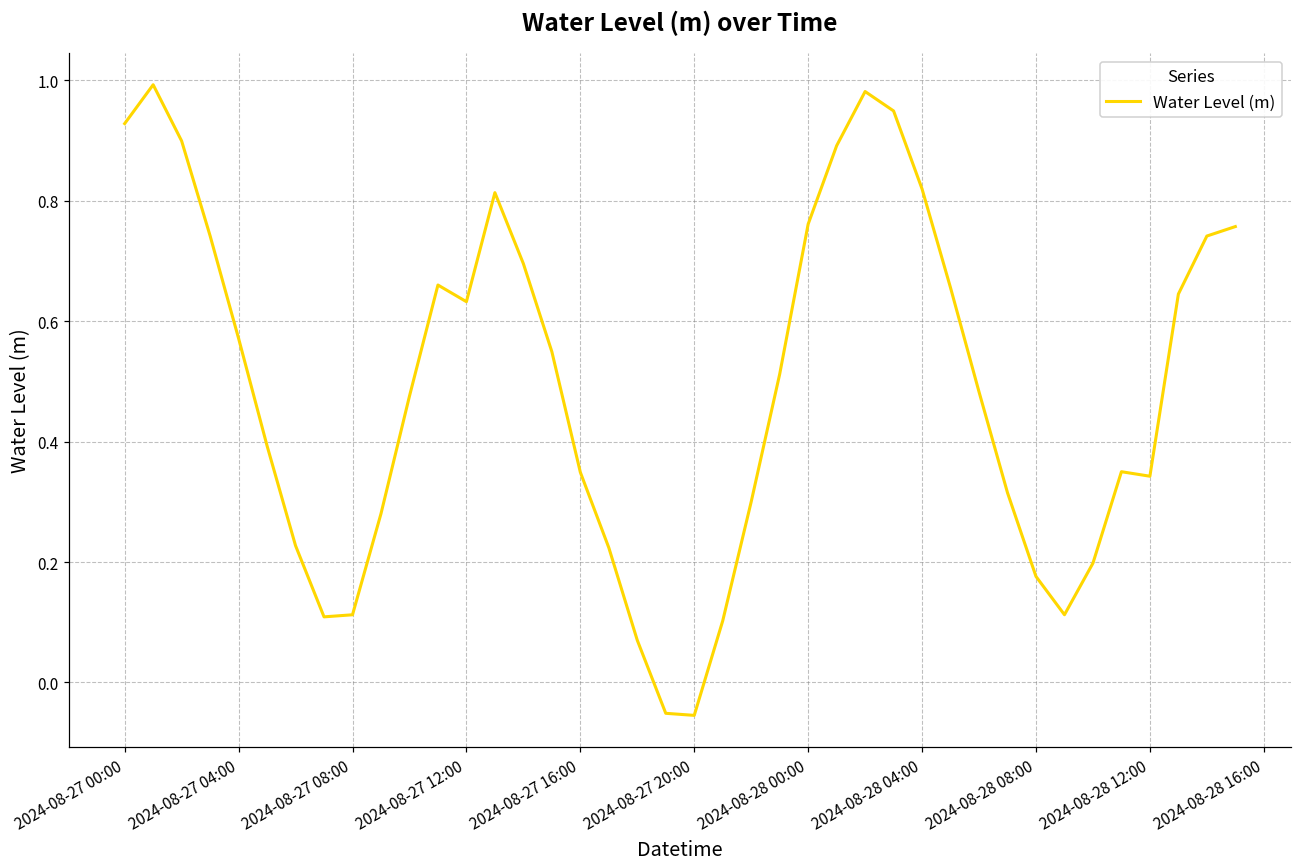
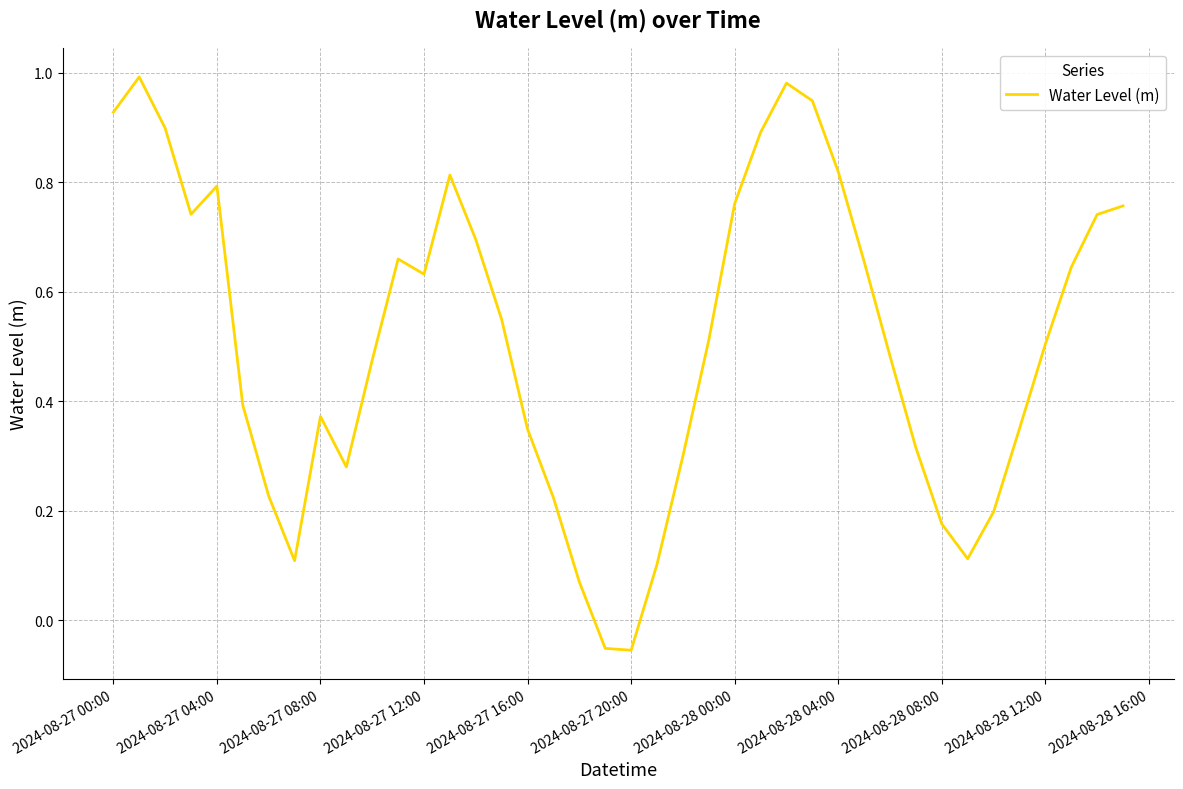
  {
    "2024-08-27 00:00": 0.93,
-   "2024-08-27 04:00": 0.57,
-   "2024-08-27 08:00": 0.11,
+   "2024-08-27 04:00": 0.79,
+   "2024-08-27 08:00": 0.37,
    "2024-08-27 12:00": 0.63,
    "2024-08-27 16:00": 0.35,
    "2024-08-27 20:00": -0.05,
    "2024-08-28 00:00": 0.76,
    "2024-08-28 04:00": 0.82,
    "2024-08-28 08:00": 0.18,
-   "2024-08-28 12:00": 0.34
+   "2024-08-28 12:00": 0.50
  }
